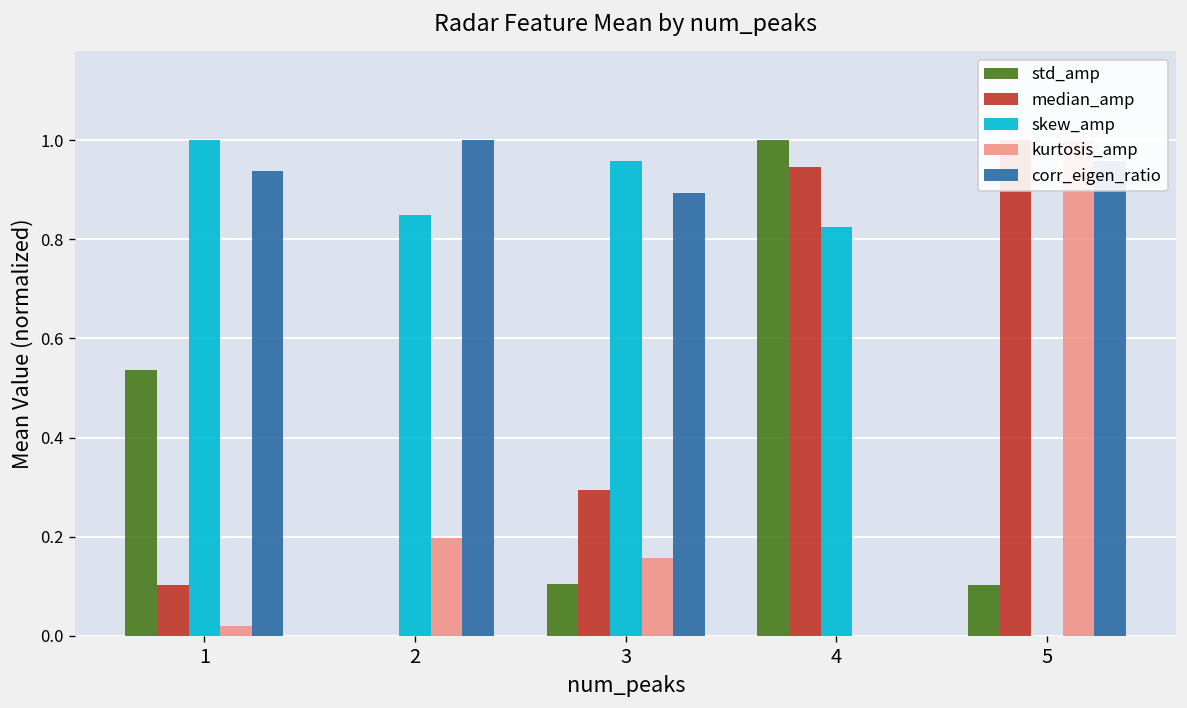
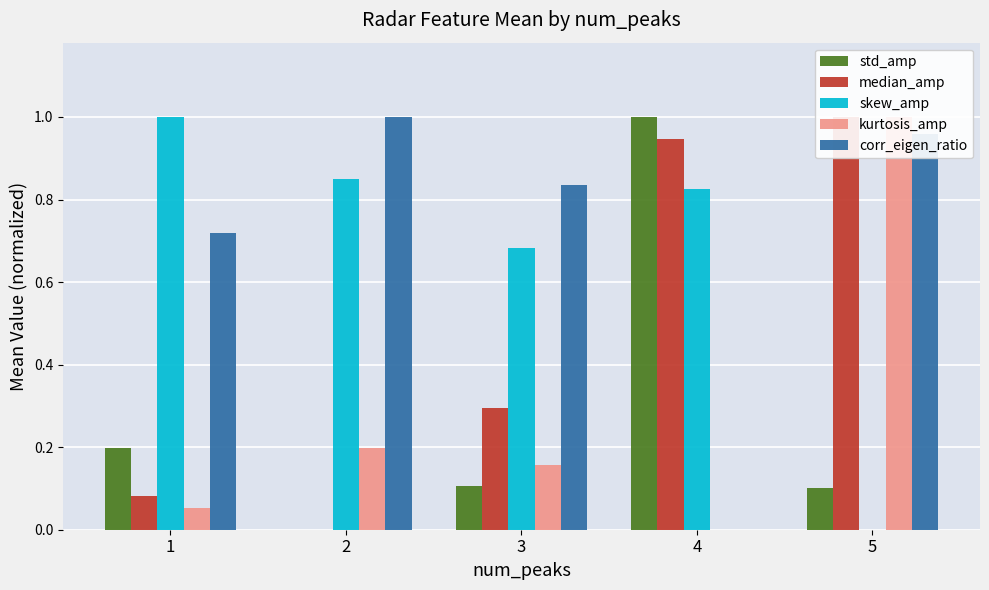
  {
    "std_amp": {
-     "1": 0.54,
+     "1": 0.20,
      "2": 0.00,
      "3": 0.11,
      "4": 1.00,
      "5": 0.10
    },
    "median_amp": {
-     "1": 0.10,
+     "1": 0.08,
      "2": 0.00,
      "3": 0.29,
      "4": 0.95
    },
    "skew_amp": {
      "1": 1.00,
      "2": 0.85,
-     "3": 0.96,
+     "3": 0.68,
      "4": 0.83,
      "5": 0.00
    },
    "kurtosis_amp": {
-     "1": 0.02,
+     "1": 0.05,
      "2": 0.20,
      "3": 0.16,
      "4": 0.00
    },
    "corr_eigen_ratio": {
-     "1": 0.94,
+     "1": 0.72,
      "2": 1.00,
-     "3": 0.89,
+     "3": 0.84,
      "4": 0.00
    }
  }
